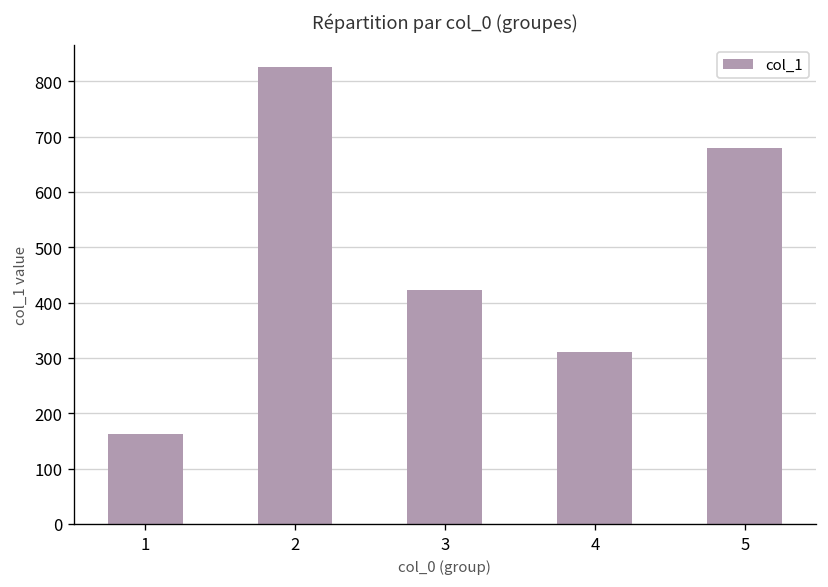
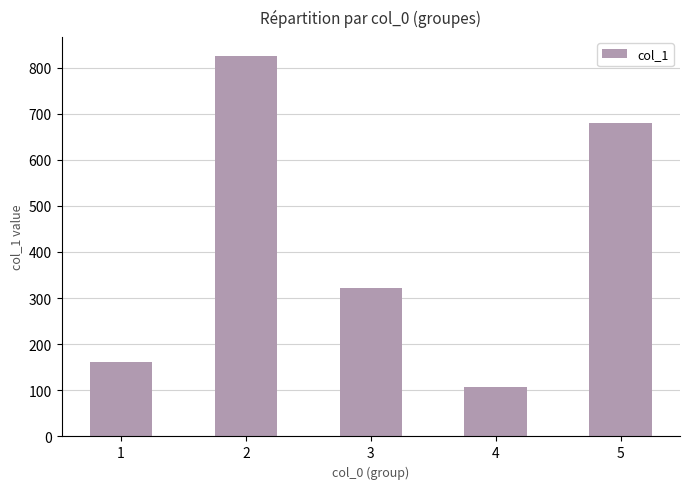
  {
    "1": 160,
    "2": 830,
-   "3": 420,
-   "4": 310,
+   "3": 320,
+   "4": 110,
    "5": 680
  }
